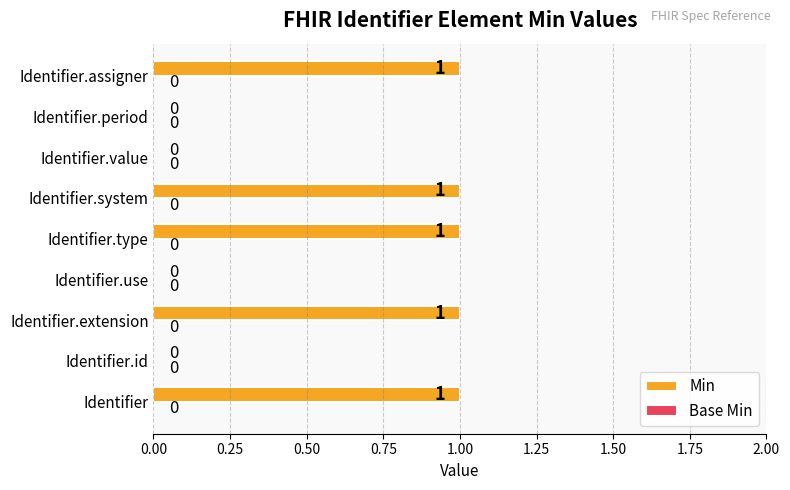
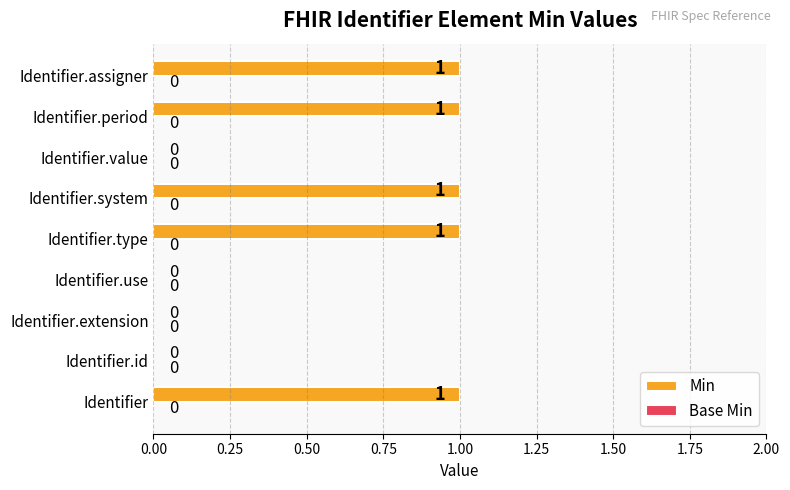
  {
    "Min": {
      "Identifier.assigner": 1,
-     "Identifier.period": 0,
+     "Identifier.period": 1,
      "Identifier.system": 1,
      "Identifier.type": 1,
-     "Identifier.extension": 1,
+     "Identifier.extension": 0,
      "Identifier": 1
    },
    "Base Min": {
      "Identifier.assigner": 0,
      "Identifier.period": 0,
      "Identifier.system": 0,
      "Identifier.type": 0,
      "Identifier": 0
    }
  }
